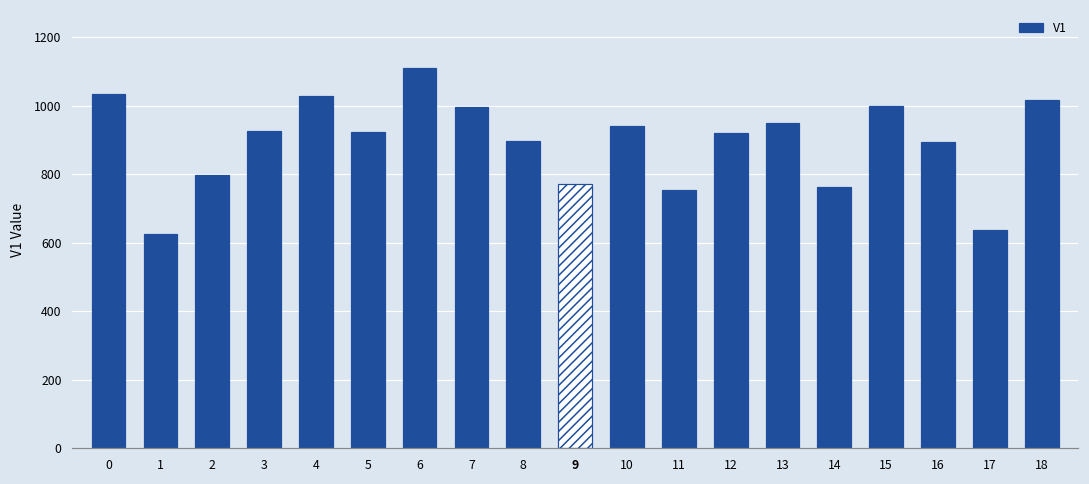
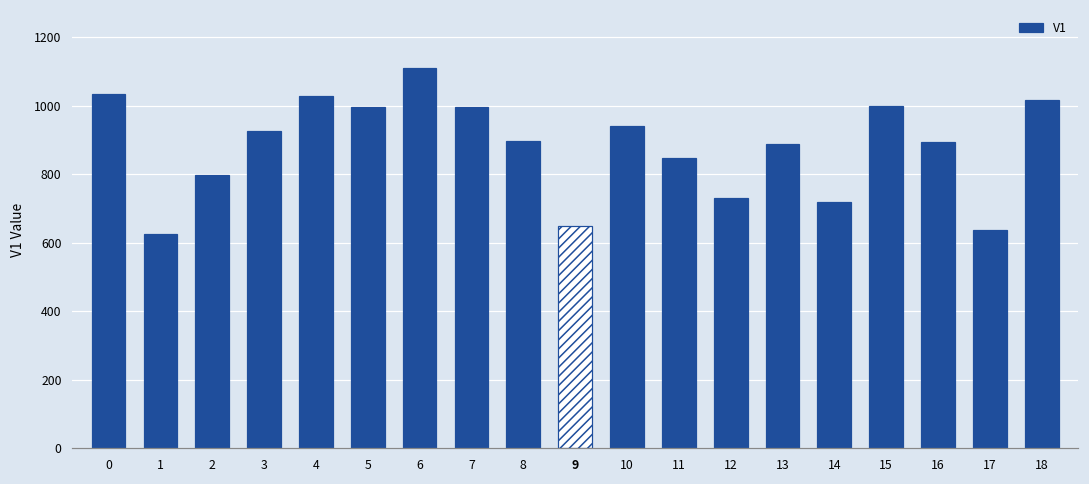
  {
    "0": 1040,
    "1": 630,
    "2": 800,
    "3": 930,
    "4": 1030,
-   "5": 920,
+   "5": 1000,
    "6": 1110,
    "7": 1000,
    "8": 900,
-   "9": 770,
+   "9": 650,
    "10": 940,
-   "11": 750,
-   "12": 920,
-   "13": 950,
-   "14": 760,
+   "11": 850,
+   "12": 730,
+   "13": 890,
+   "14": 720,
    "15": 1000,
    "16": 890,
    "17": 640,
    "18": 1020
  }
